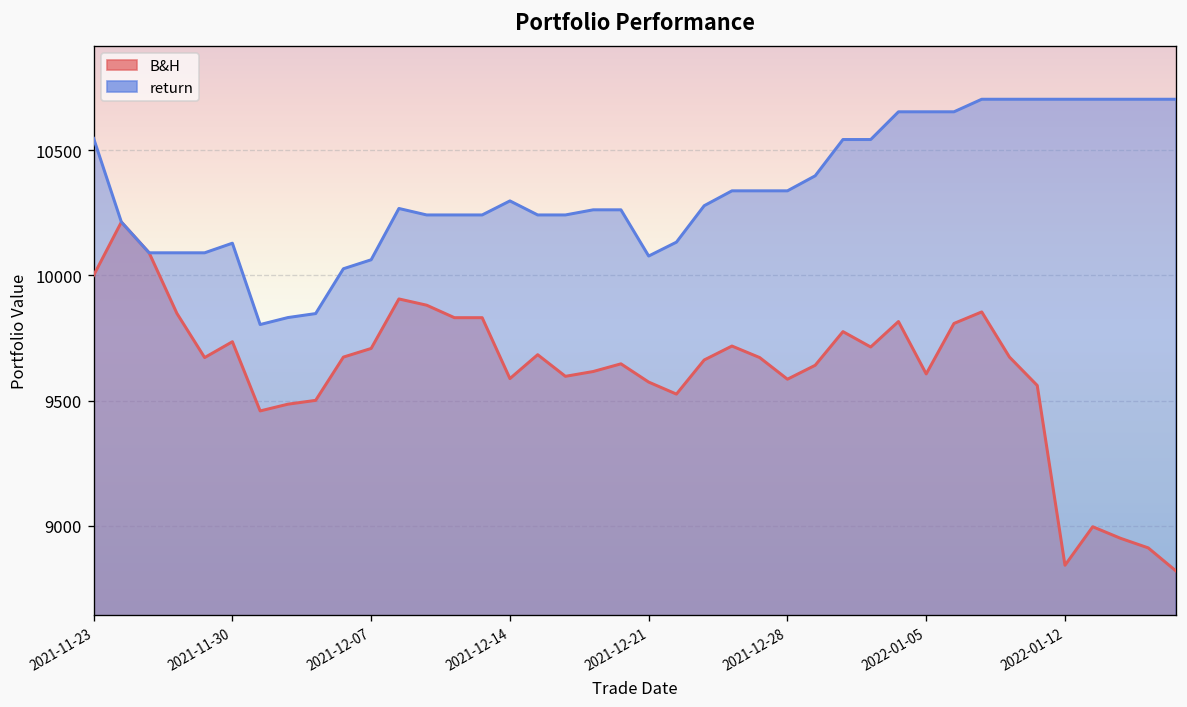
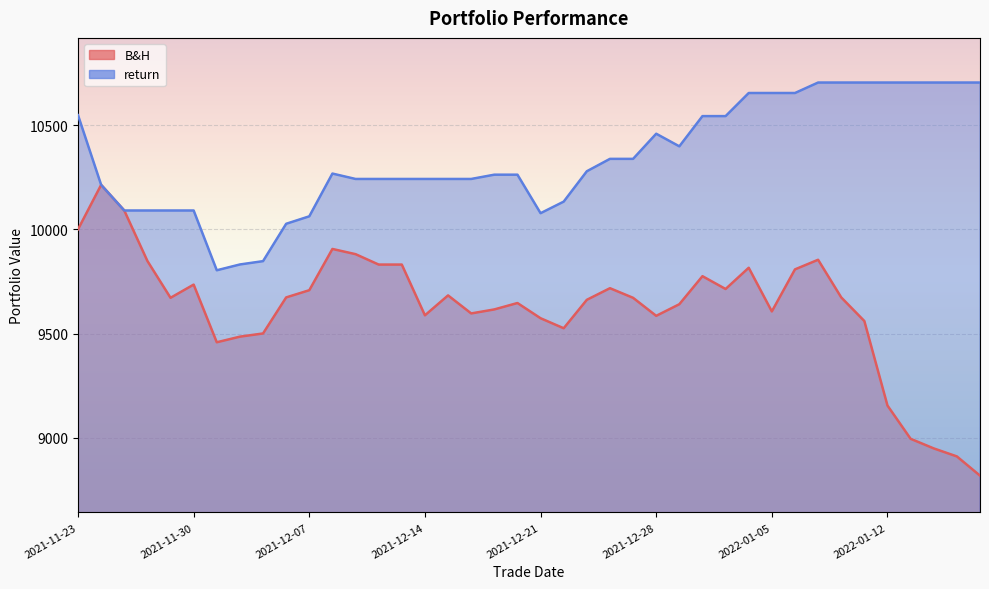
  {
    "B&H": {
      "2021-11-23": 10000,
      "2021-11-30": 9740,
      "2021-12-07": 9710,
      "2021-12-14": 9590,
      "2021-12-21": 9570,
      "2021-12-28": 9590,
      "2022-01-05": 9610,
-     "2022-01-12": 8840
+     "2022-01-12": 9160
    },
    "return": {
      "2021-11-23": 10550,
-     "2021-11-30": 10130,
+     "2021-11-30": 10090,
      "2021-12-07": 10060,
-     "2021-12-14": 10300,
+     "2021-12-14": 10240,
      "2021-12-21": 10080,
-     "2021-12-28": 10340,
+     "2021-12-28": 10460,
      "2022-01-05": 10650,
      "2022-01-12": 10700
    }
  }
